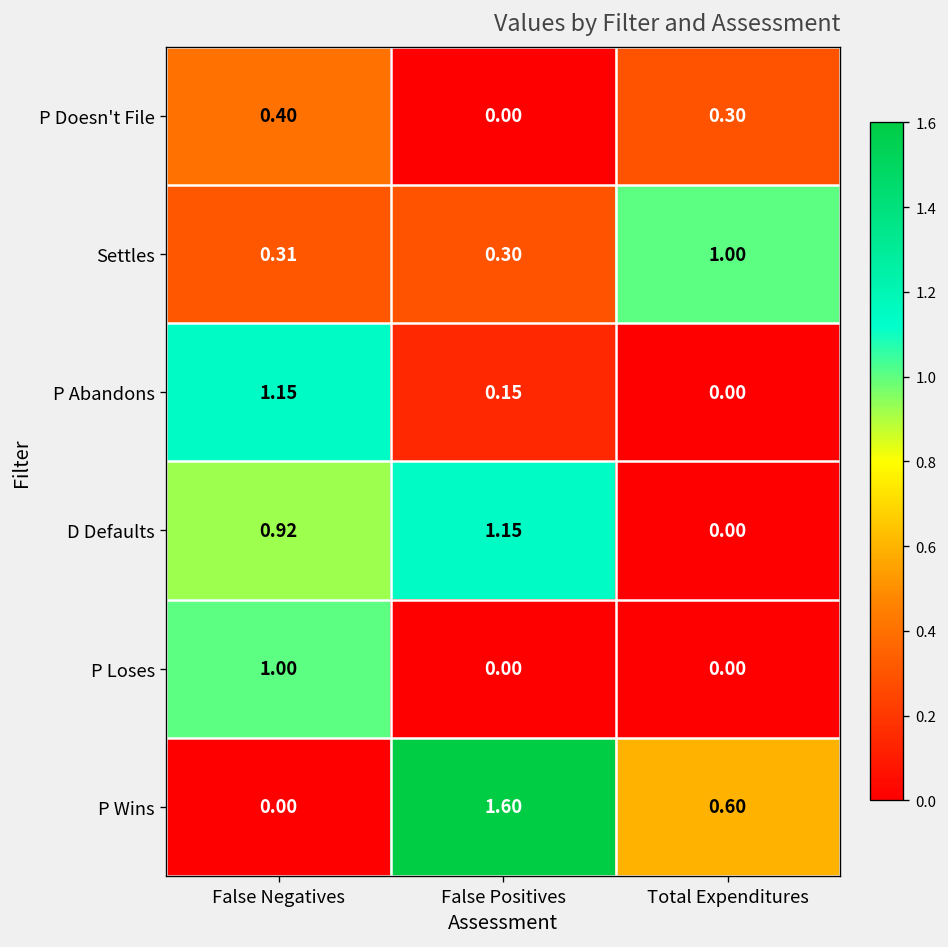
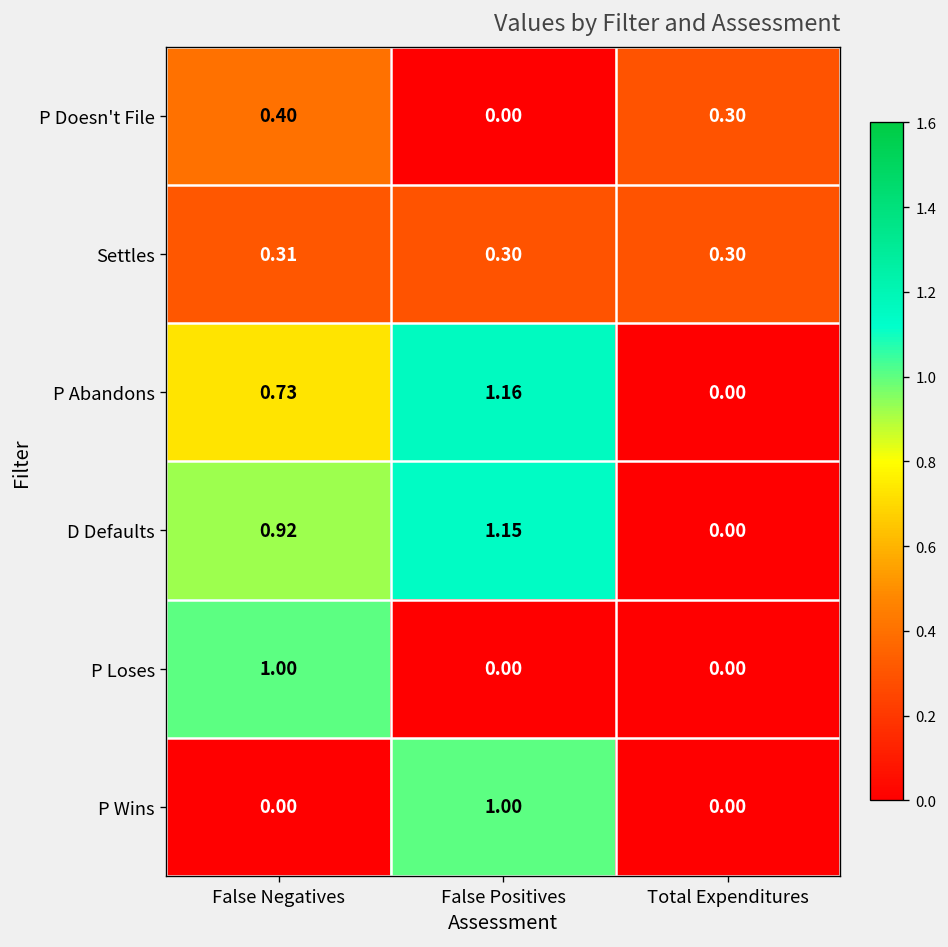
  {
    "P Doesn't File": {
      "False Negatives": 0.40,
      "False Positives": 0.00,
      "Total Expenditures": 0.30
    },
    "Settles": {
      "False Negatives": 0.31,
      "False Positives": 0.30,
-     "Total Expenditures": 1.00
+     "Total Expenditures": 0.30
    },
    "P Abandons": {
-     "False Negatives": 1.15,
-     "False Positives": 0.15,
+     "False Negatives": 0.73,
+     "False Positives": 1.16,
      "Total Expenditures": 0.00
    },
    "D Defaults": {
      "False Negatives": 0.92,
      "False Positives": 1.15,
      "Total Expenditures": 0.00
    },
    "P Loses": {
      "False Negatives": 1.00,
      "False Positives": 0.00,
      "Total Expenditures": 0.00
    },
    "P Wins": {
      "False Negatives": 0.00,
-     "False Positives": 1.60,
-     "Total Expenditures": 0.60
+     "False Positives": 1.00,
+     "Total Expenditures": 0.00
    }
  }
